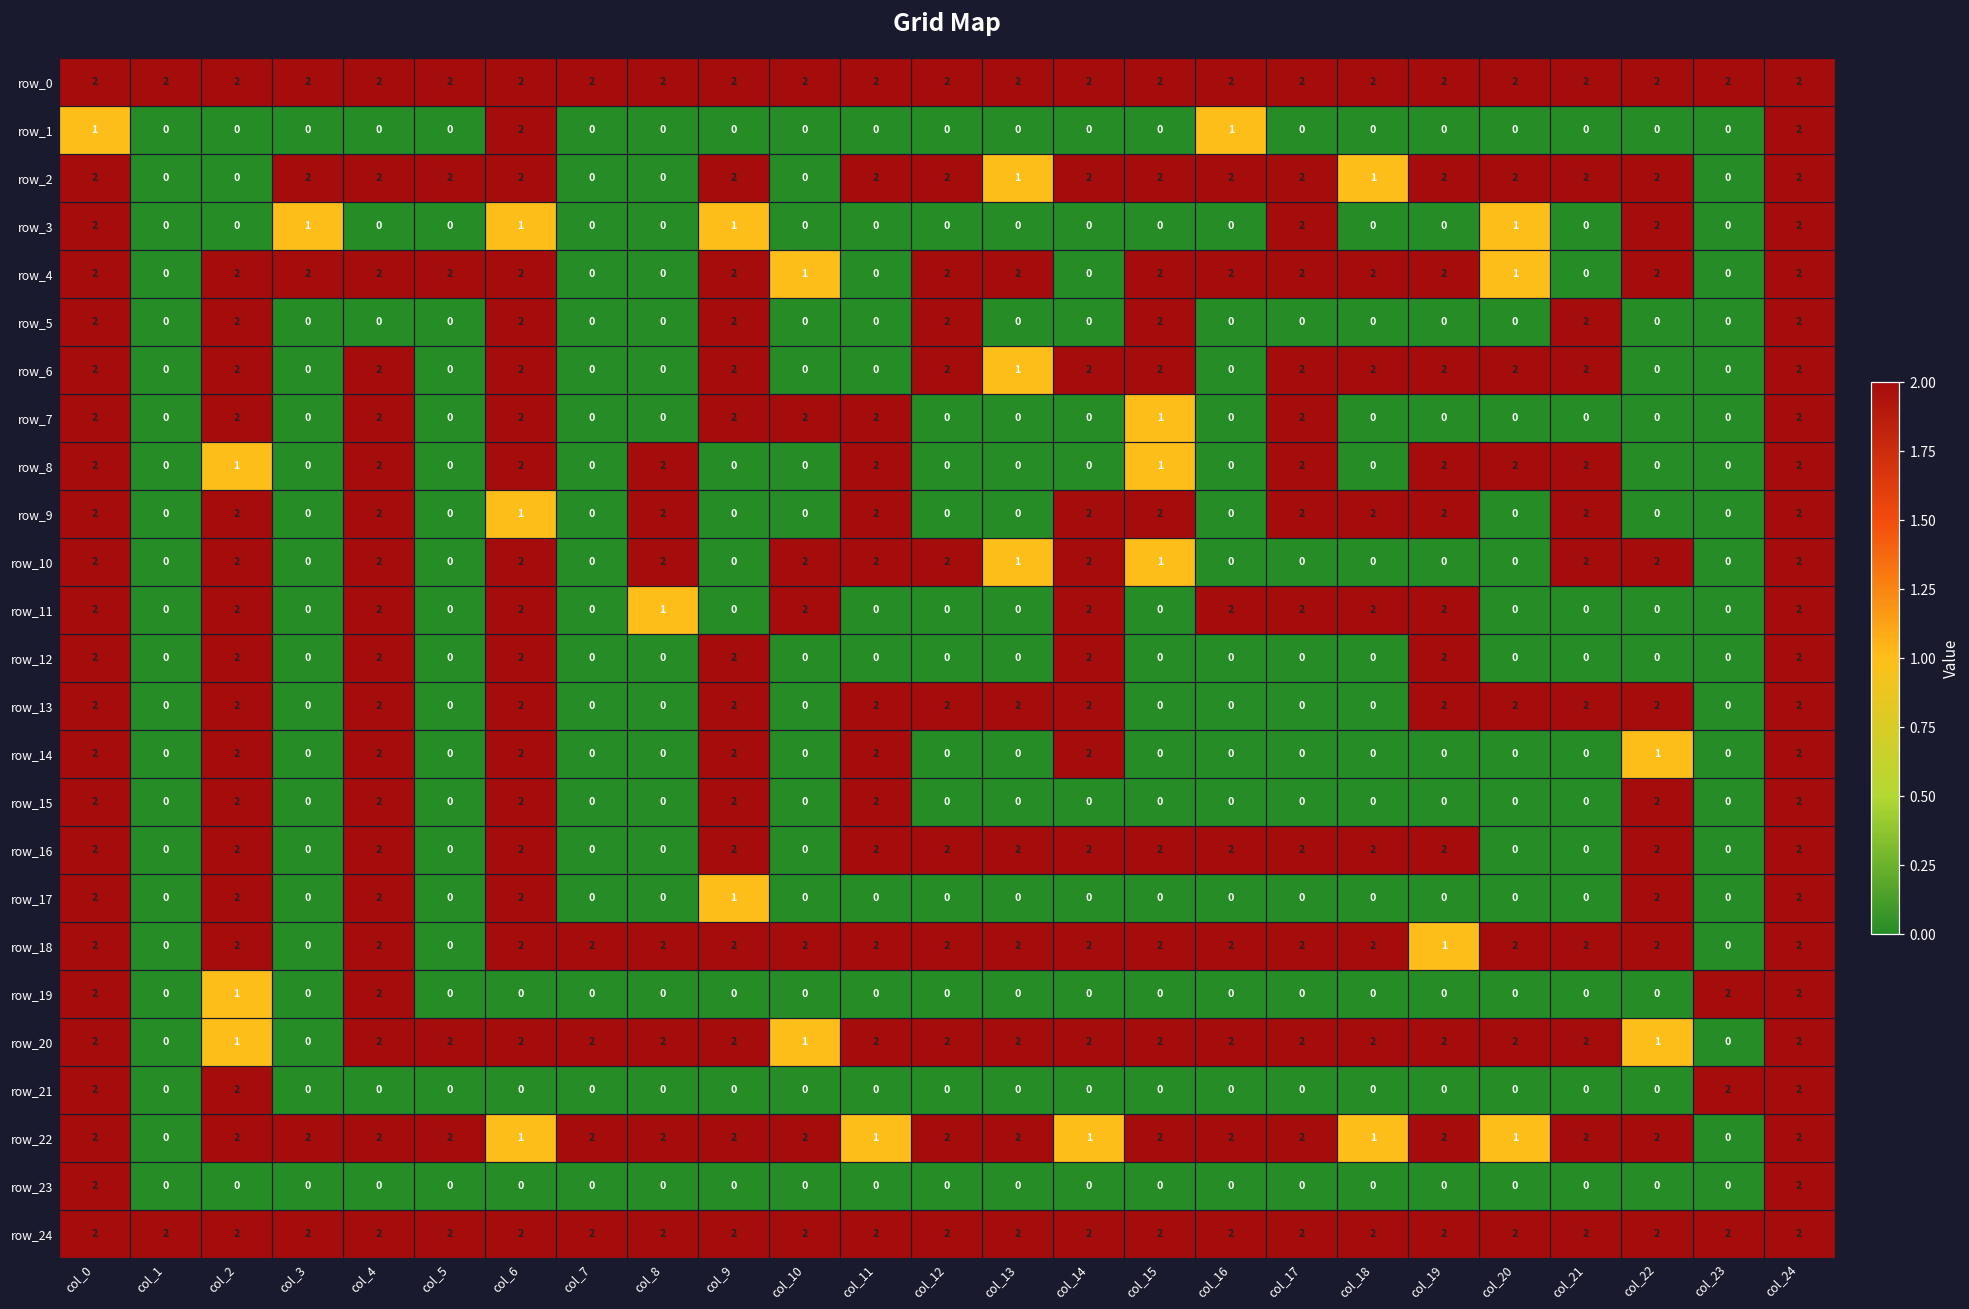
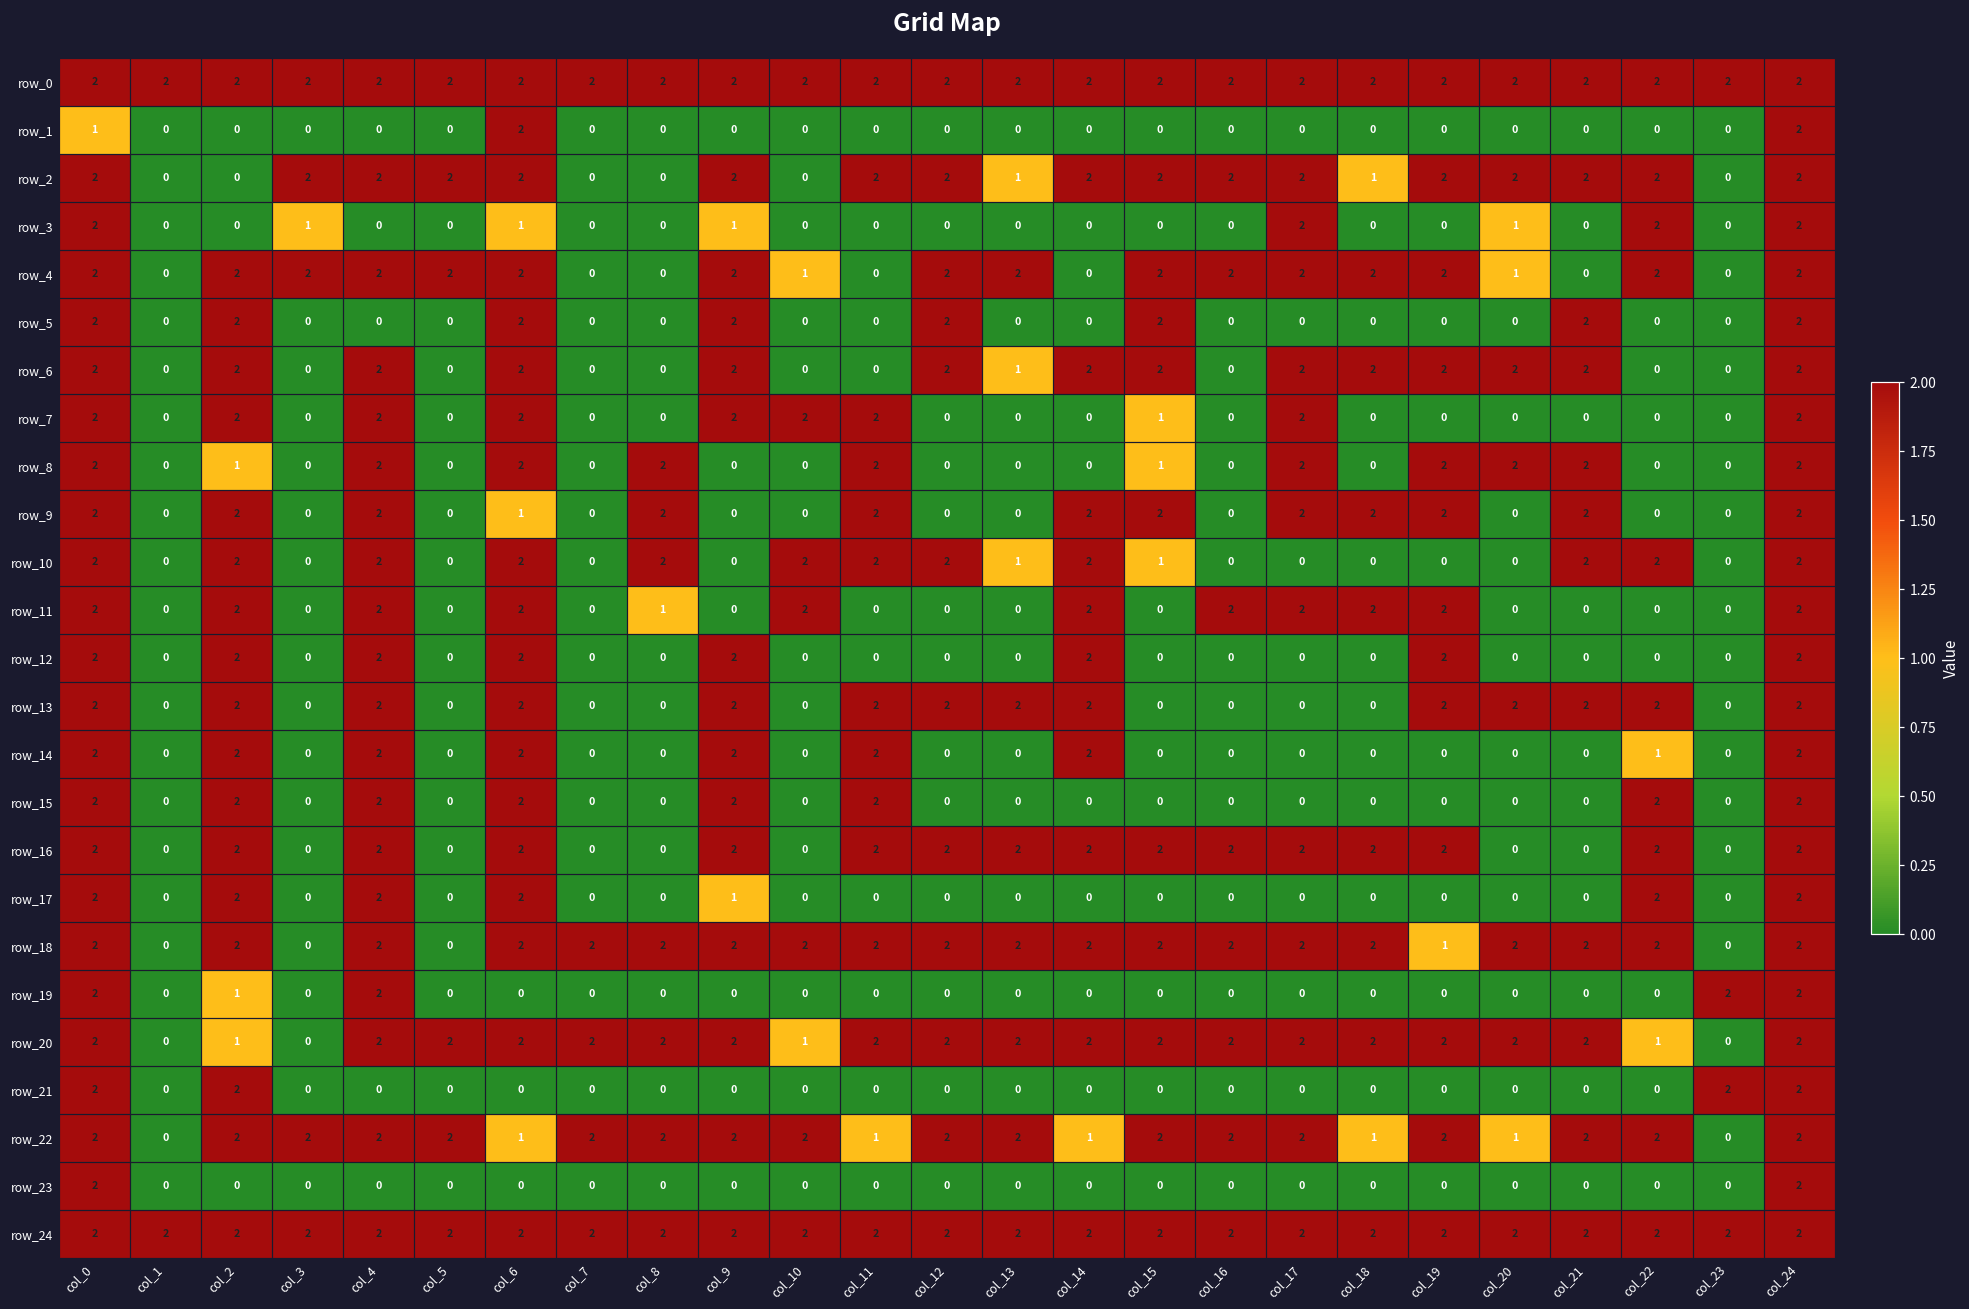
  {
    "row_1": {
      "col_0": 1,
      "col_1": 0,
      "col_2": 0,
      "col_3": 0,
      "col_4": 0,
      "col_5": 0,
      "col_6": 2,
      "col_7": 0,
      "col_8": 0,
      "col_9": 0,
      "col_10": 0,
      "col_11": 0,
      "col_12": 0,
      "col_13": 0,
      "col_14": 0,
      "col_15": 0,
-     "col_16": 1,
+     "col_16": 0,
      "col_17": 0,
      "col_18": 0,
      "col_19": 0,
      "col_20": 0,
      "col_21": 0,
      "col_22": 0,
      "col_23": 0,
      "col_24": 2
    }
  }
